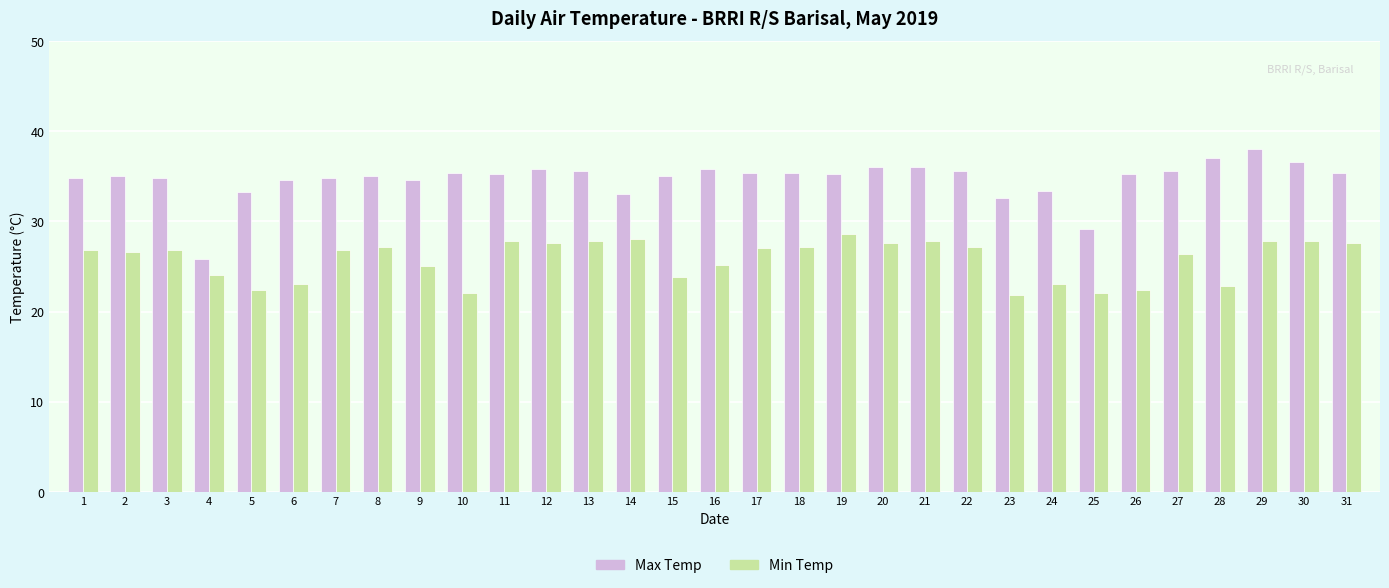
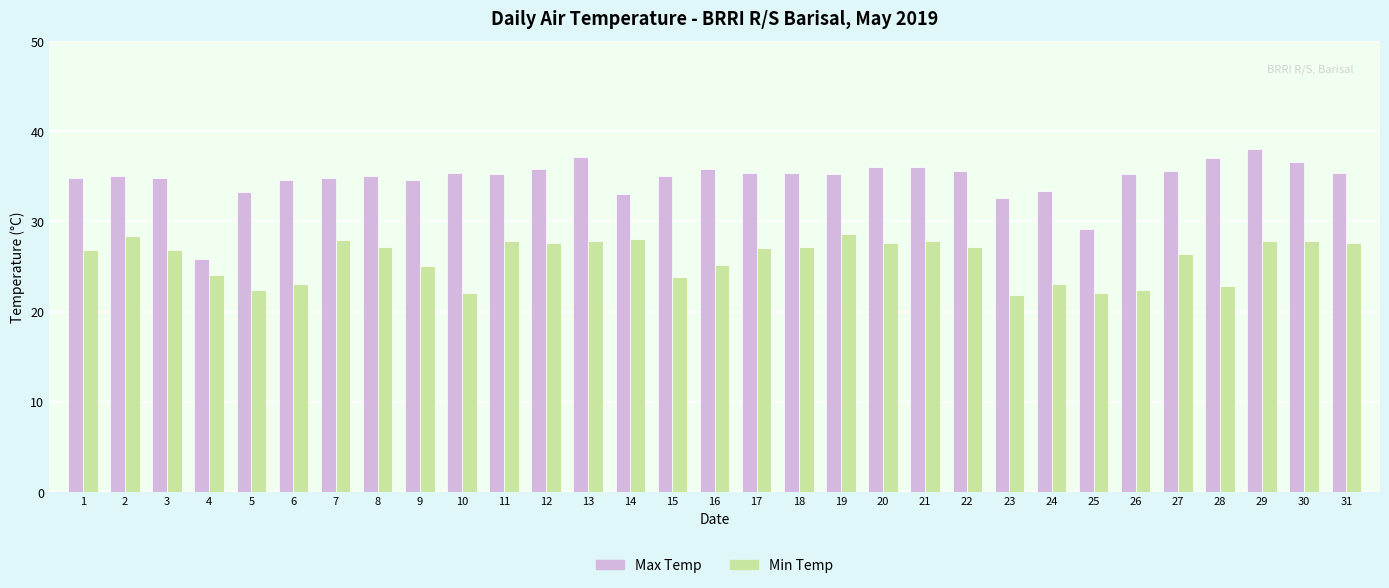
  {
    "Max Temp": {
      "1": 35,
      "2": 35,
      "3": 35,
      "4": 26,
      "5": 33,
      "6": 35,
      "7": 35,
      "8": 35,
      "9": 35,
      "10": 35,
      "11": 35,
      "12": 36,
-     "13": 36,
+     "13": 37,
      "14": 33,
      "15": 35,
      "16": 36,
      "17": 35,
      "18": 35,
      "19": 35,
      "20": 36,
      "21": 36,
      "22": 36,
      "23": 33,
      "24": 33,
      "25": 29,
      "26": 35,
      "27": 36,
      "28": 37,
      "29": 38,
      "30": 37,
      "31": 35
    },
    "Min Temp": {
      "1": 27,
-     "2": 27,
+     "2": 28,
      "3": 27,
      "4": 24,
      "5": 22,
      "6": 23,
-     "7": 27,
+     "7": 28,
      "8": 27,
      "9": 25,
      "10": 22,
      "11": 28,
      "12": 28,
      "13": 28,
      "14": 28,
      "15": 24,
      "16": 25,
      "17": 27,
      "18": 27,
      "19": 29,
      "20": 28,
      "21": 28,
      "22": 27,
      "23": 22,
      "24": 23,
      "25": 22,
      "26": 22,
      "27": 26,
      "28": 23,
      "29": 28,
      "30": 28,
      "31": 28
    }
  }
